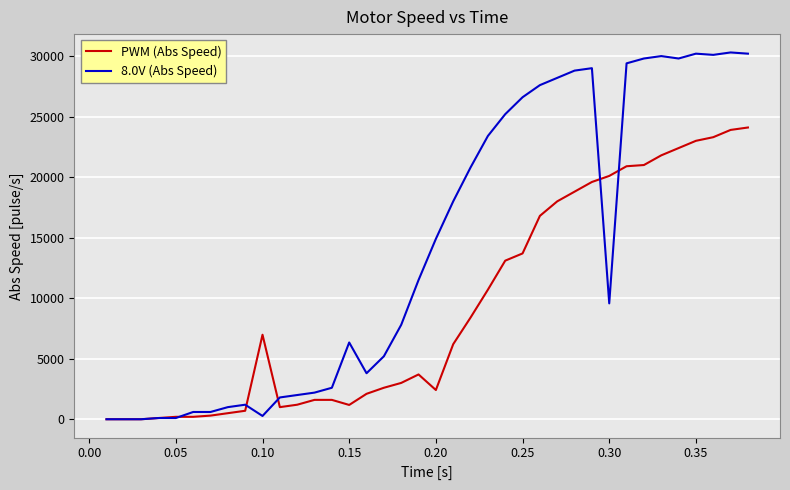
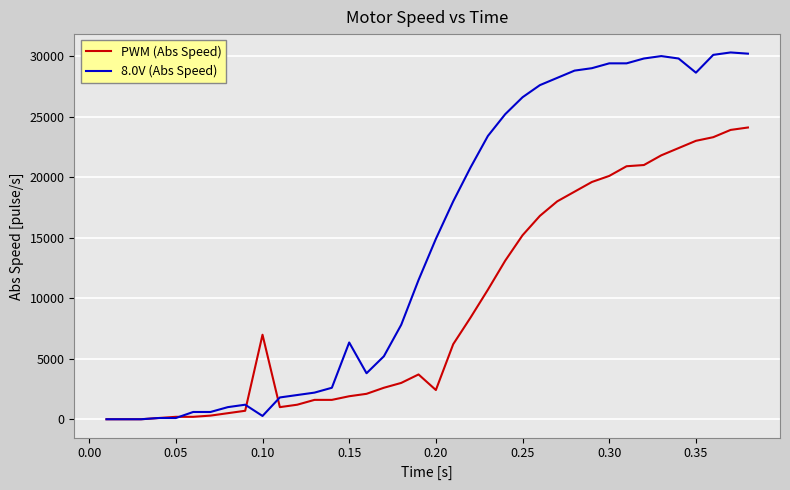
  {
    "PWM (Abs Speed)": {
      "0.10": 7000,
-     "0.15": 1200,
+     "0.15": 1900,
      "0.20": 2400,
-     "0.25": 13700,
+     "0.25": 15200,
      "0.30": 20100,
      "0.35": 23000
    },
    "8.0V (Abs Speed)": {
      "0.10": 300,
      "0.15": 6300,
      "0.20": 14900,
      "0.25": 26600,
-     "0.30": 9600,
-     "0.35": 30200
+     "0.30": 29400,
+     "0.35": 28600
    }
  }
